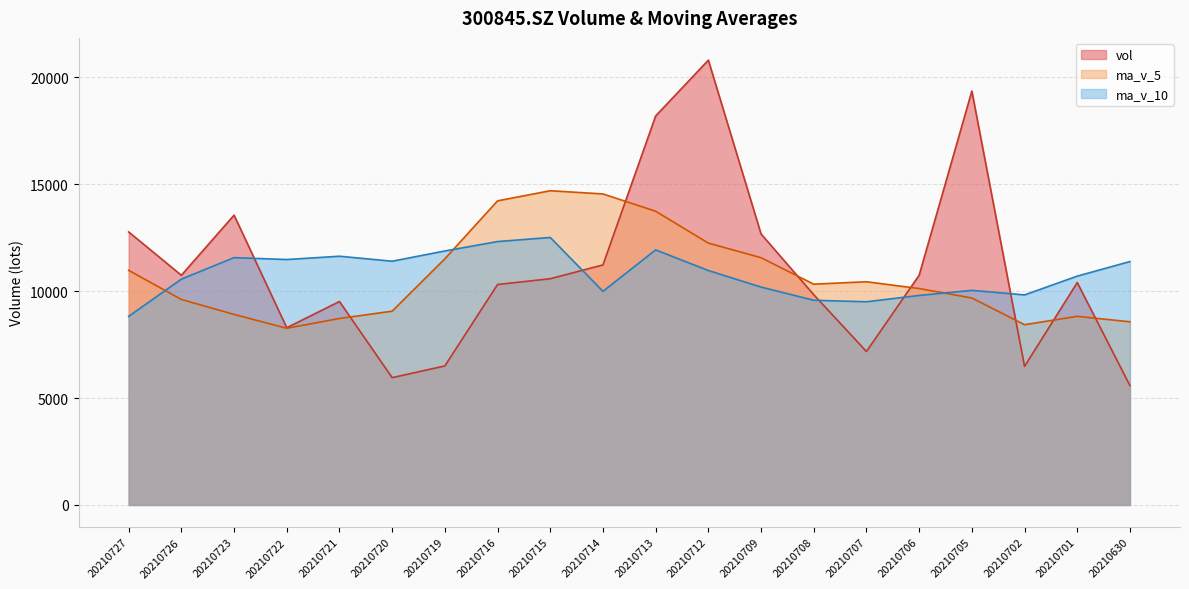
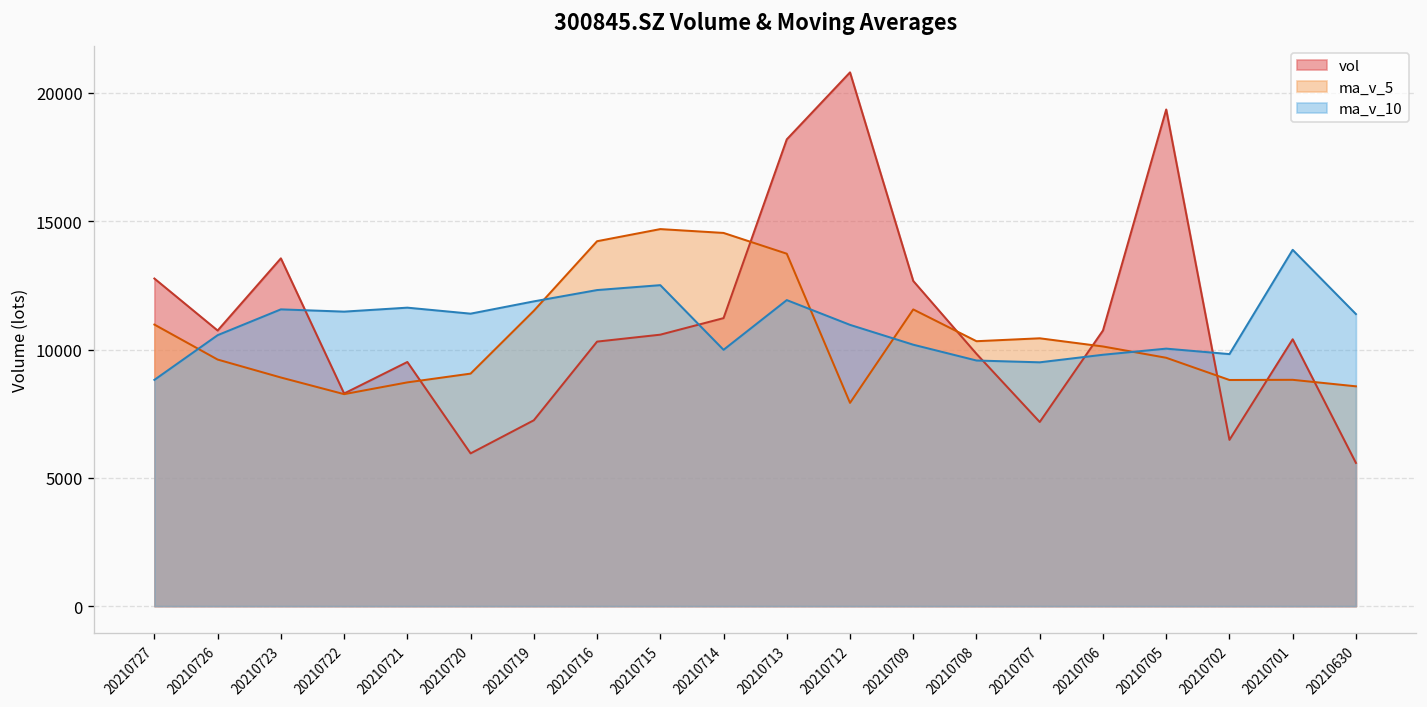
  {
    "vol": {
      "20210727": 12800,
      "20210726": 10700,
      "20210723": 13600,
      "20210721": 9500,
      "20210720": 6000,
-     "20210719": 6500,
+     "20210719": 7200,
      "20210716": 10300,
      "20210715": 10600,
      "20210714": 11200,
      "20210713": 18200,
      "20210712": 20800,
      "20210709": 12700,
      "20210708": 9800,
      "20210707": 7200,
      "20210706": 10700,
      "20210705": 19400,
      "20210702": 6500,
      "20210701": 10400,
      "20210630": 5600
    },
    "ma_v_5": {
      "20210727": 11000,
      "20210726": 9600,
      "20210723": 8900,
      "20210721": 8700,
      "20210720": 9100,
      "20210719": 11500,
      "20210716": 14200,
      "20210715": 14700,
      "20210714": 14500,
      "20210713": 13700,
-     "20210712": 12200,
+     "20210712": 7900,
      "20210709": 11600,
      "20210708": 10300,
      "20210707": 10400,
      "20210706": 10100,
      "20210705": 9700,
-     "20210702": 8400,
+     "20210702": 8800,
      "20210701": 8800,
      "20210630": 8600
    },
    "ma_v_10": {
      "20210727": 8800,
      "20210726": 10600,
      "20210723": 11600,
      "20210722": 11500,
      "20210721": 11600,
      "20210720": 11400,
      "20210719": 11900,
      "20210716": 12300,
      "20210715": 12500,
      "20210714": 10000,
      "20210713": 11900,
      "20210712": 11000,
      "20210709": 10200,
      "20210708": 9600,
      "20210707": 9500,
      "20210706": 9800,
      "20210705": 10000,
      "20210702": 9800,
-     "20210701": 10700,
+     "20210701": 13900,
      "20210630": 11400
    }
  }
